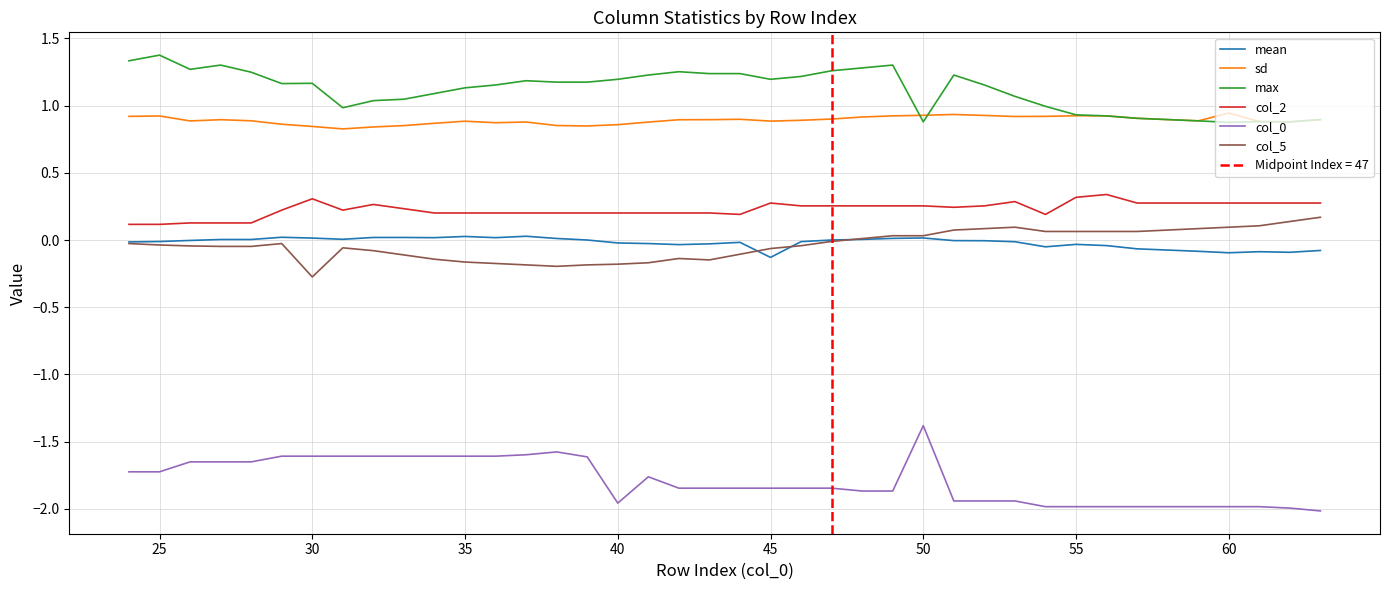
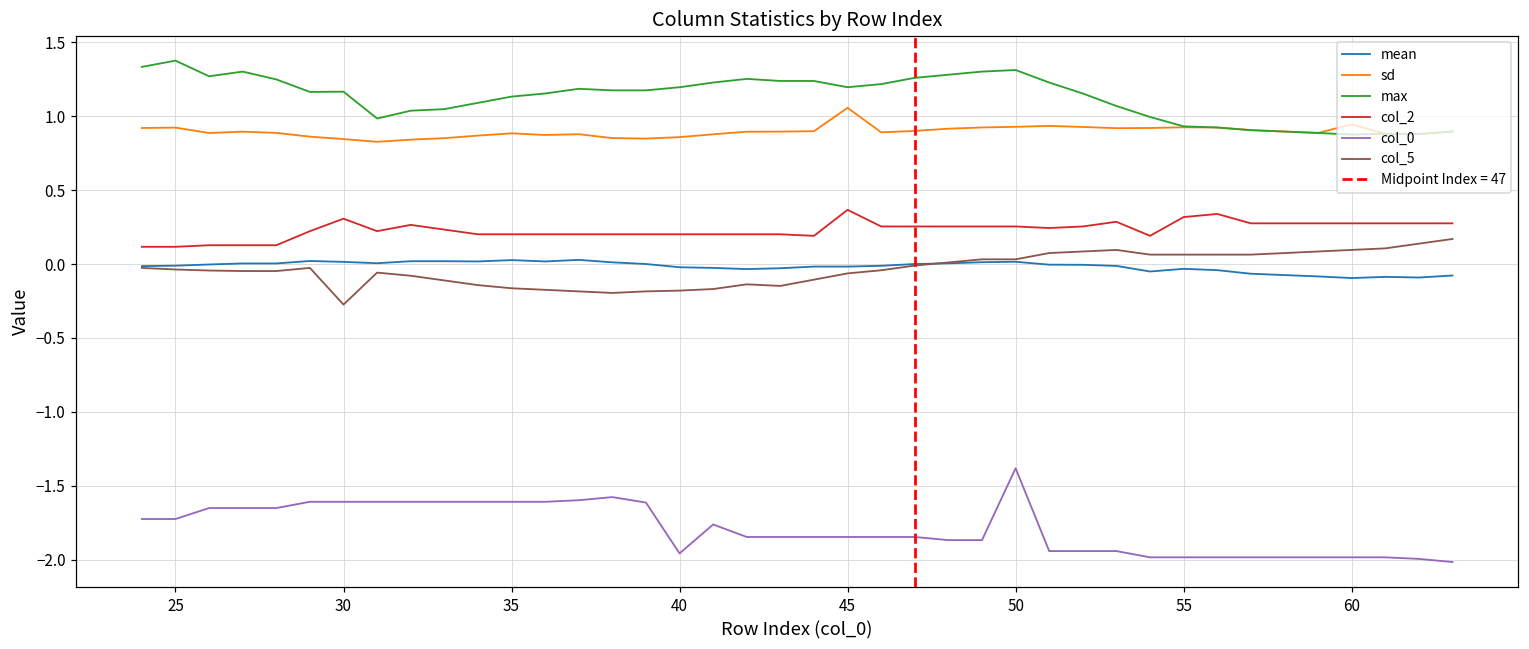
  {
    "mean": {
      "25": -0.01,
      "30": 0.01,
      "35": 0.03,
      "40": -0.02,
-     "45": -0.13,
+     "45": -0.02,
      "55": -0.03,
      "60": -0.09
    },
    "sd": {
      "25": 0.92,
      "30": 0.84,
      "35": 0.88,
      "40": 0.86,
-     "45": 0.88,
+     "45": 1.06,
      "50": 0.93
    },
    "max": {
      "25": 1.38,
      "30": 1.17,
      "35": 1.13,
      "40": 1.20,
      "45": 1.20,
-     "50": 0.88
+     "50": 1.31
    },
    "col_2": {
      "25": 0.12,
      "30": 0.31,
      "35": 0.20,
      "40": 0.20,
-     "45": 0.28,
+     "45": 0.37,
      "50": 0.25,
      "55": 0.32,
      "60": 0.28
    },
    "col_0": {
      "25": -1.72,
      "30": -1.61,
      "35": -1.61,
      "40": -1.96,
      "45": -1.85,
      "50": -1.38,
      "55": -1.98,
      "60": -1.98
    },
    "col_5": {
      "25": -0.04,
      "30": -0.27,
      "35": -0.16,
      "40": -0.18,
      "45": -0.06,
      "55": 0.06,
      "60": 0.10
    }
  }
